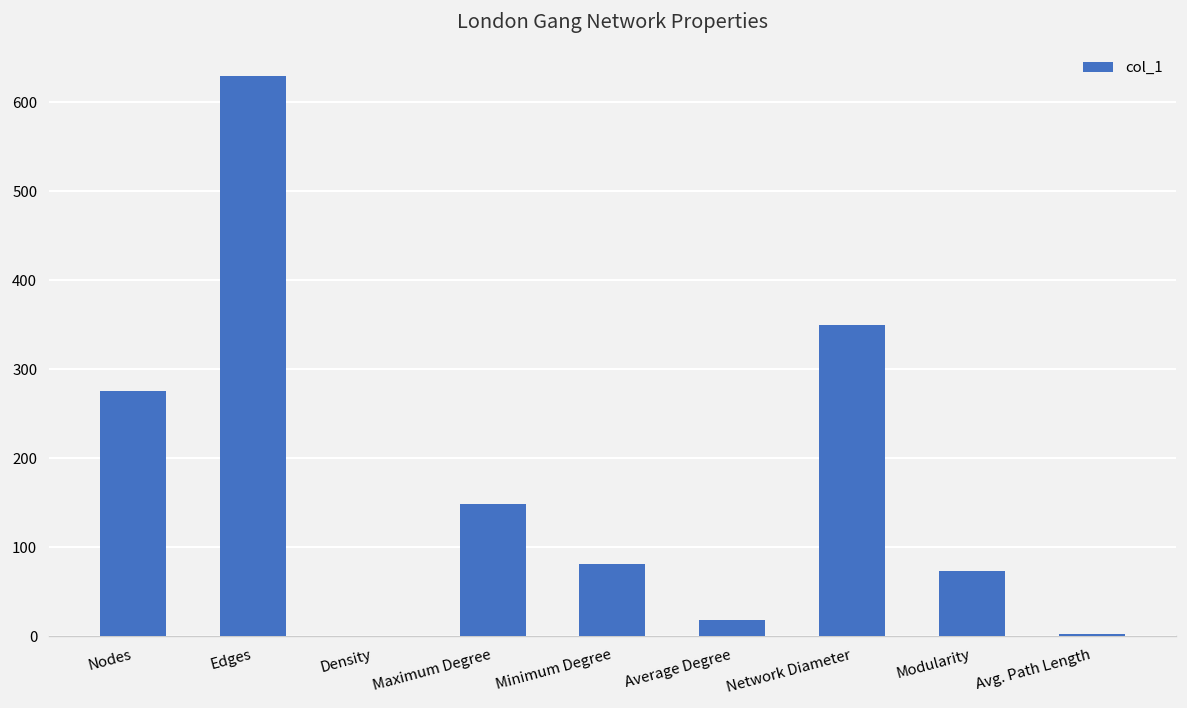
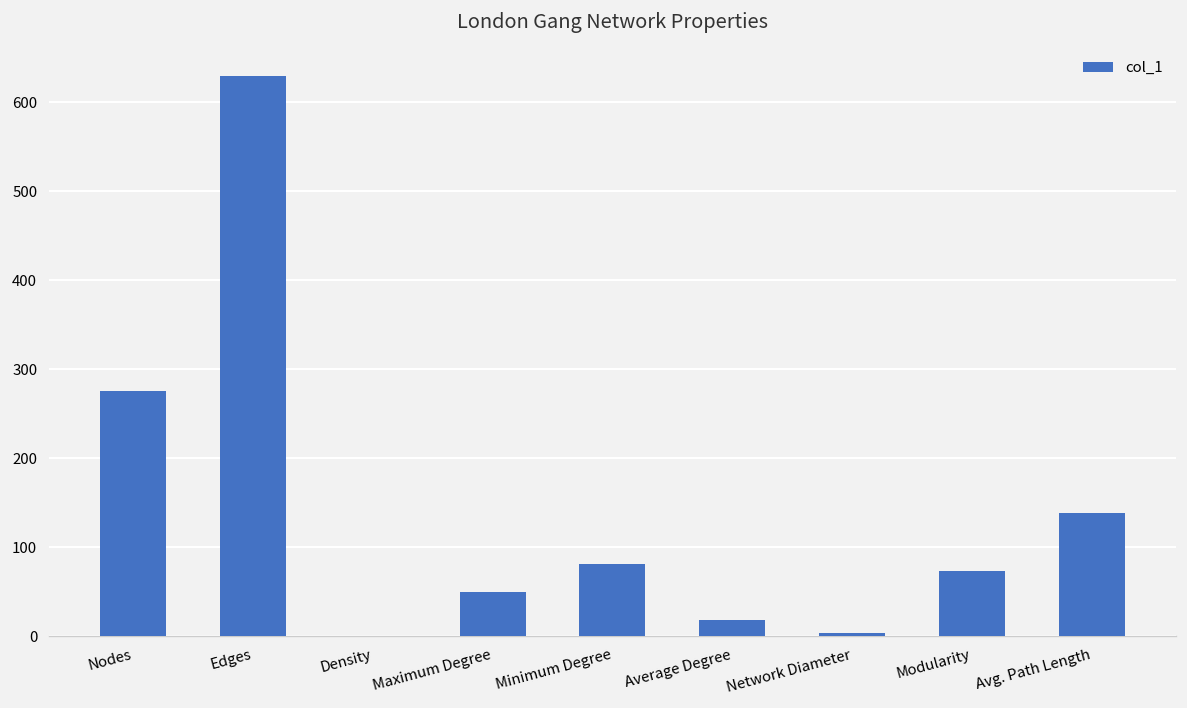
  {
    "Nodes": 280,
    "Edges": 630,
-   "Maximum Degree": 150,
+   "Maximum Degree": 50,
    "Minimum Degree": 80,
    "Average Degree": 20,
-   "Network Diameter": 350,
+   "Network Diameter": 0,
    "Modularity": 70,
-   "Avg. Path Length": 0
+   "Avg. Path Length": 140
  }
